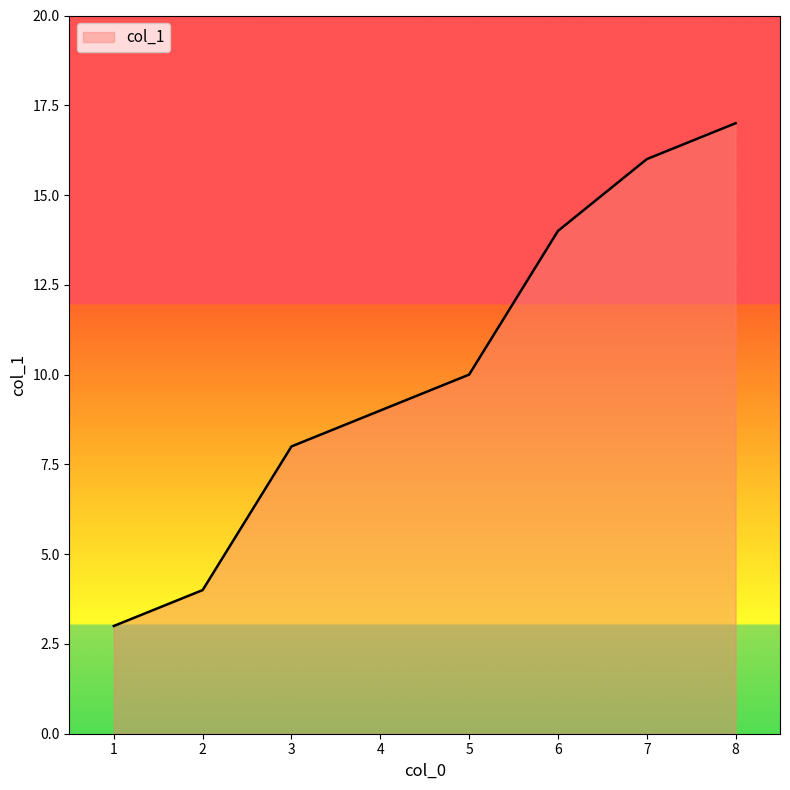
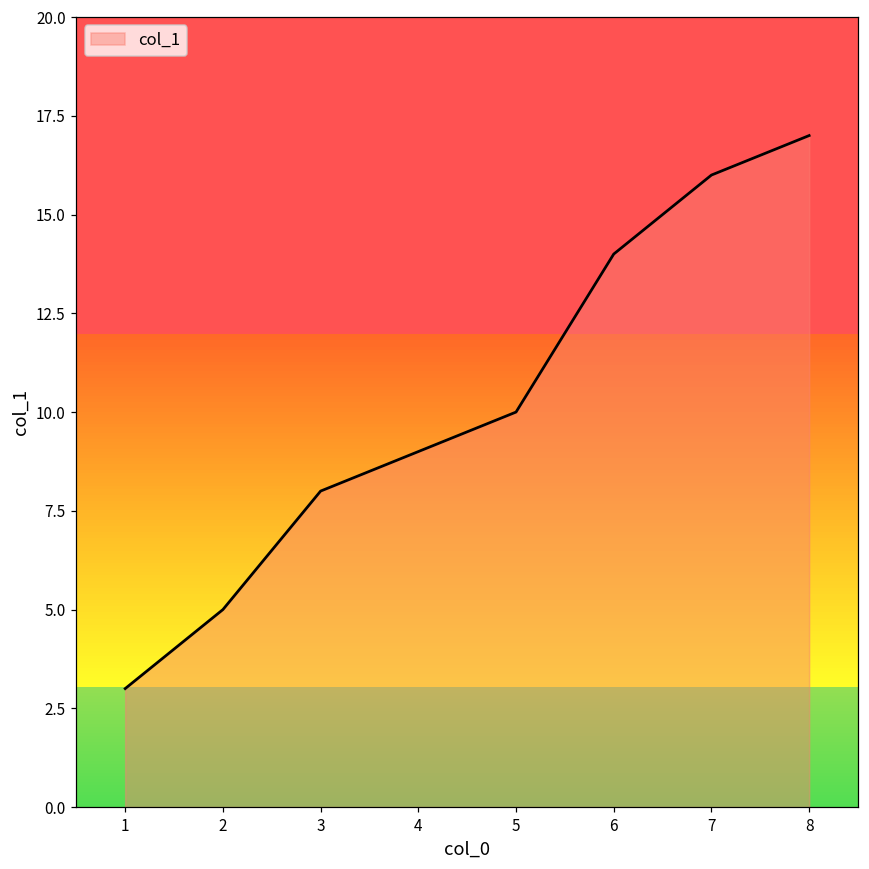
  {
    "1": 3,
-   "2": 4,
+   "2": 5,
    "3": 8,
    "4": 9,
    "5": 10,
    "6": 14,
    "7": 16,
    "8": 17
  }
